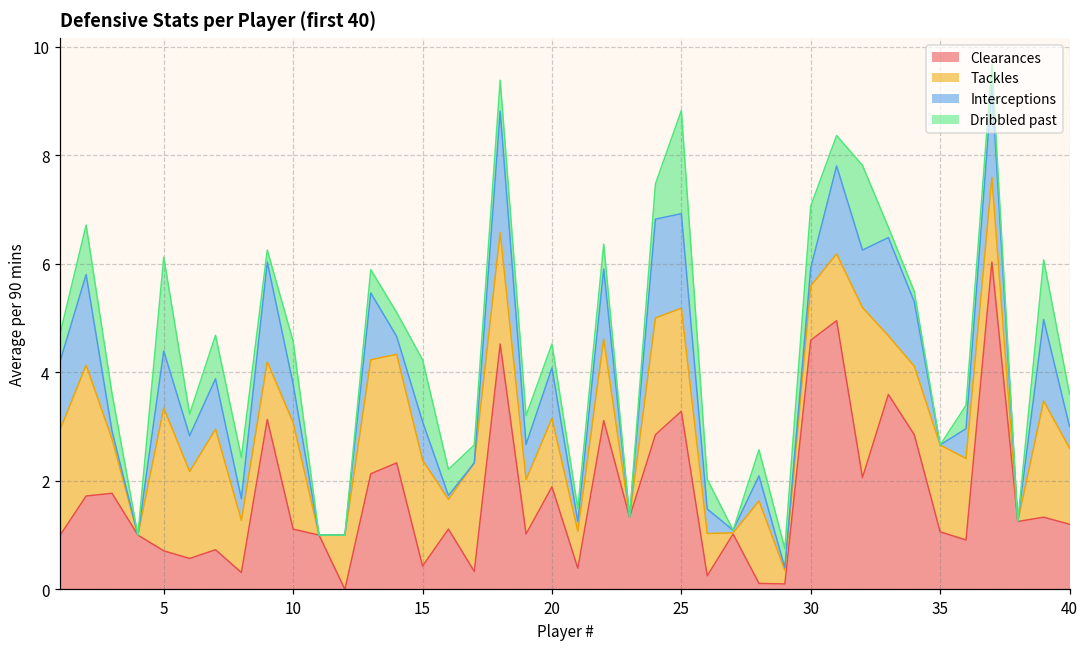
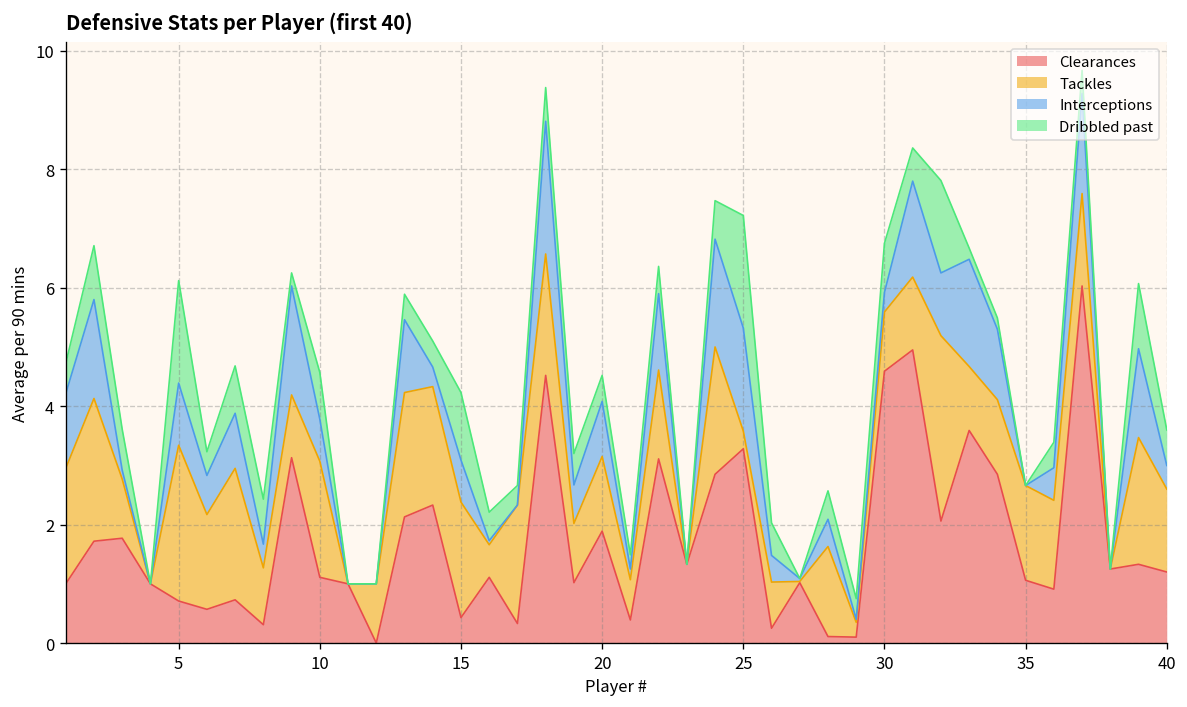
  {
    "Clearances": {
      "5": 0.7,
      "10": 1.1,
      "15": 0.4,
      "20": 1.9,
      "25": 3.3,
      "30": 4.6,
      "35": 1.1,
      "40": 1.2
    },
    "Tackles": {
      "5": 2.6,
      "10": 2.0,
      "15": 2.0,
      "20": 1.3,
-     "25": 1.9,
+     "25": 0.3,
      "30": 1.0,
      "40": 1.4
    },
    "Interceptions": {
      "5": 1.0,
      "10": 0.7,
      "15": 0.7,
      "20": 0.9,
      "25": 1.7,
      "30": 0.3,
      "40": 0.4
    },
    "Dribbled past": {
      "5": 1.7,
      "10": 0.8,
      "15": 1.1,
      "20": 0.4,
      "25": 1.9,
-     "30": 1.1,
+     "30": 0.8,
      "40": 0.6
    }
  }
